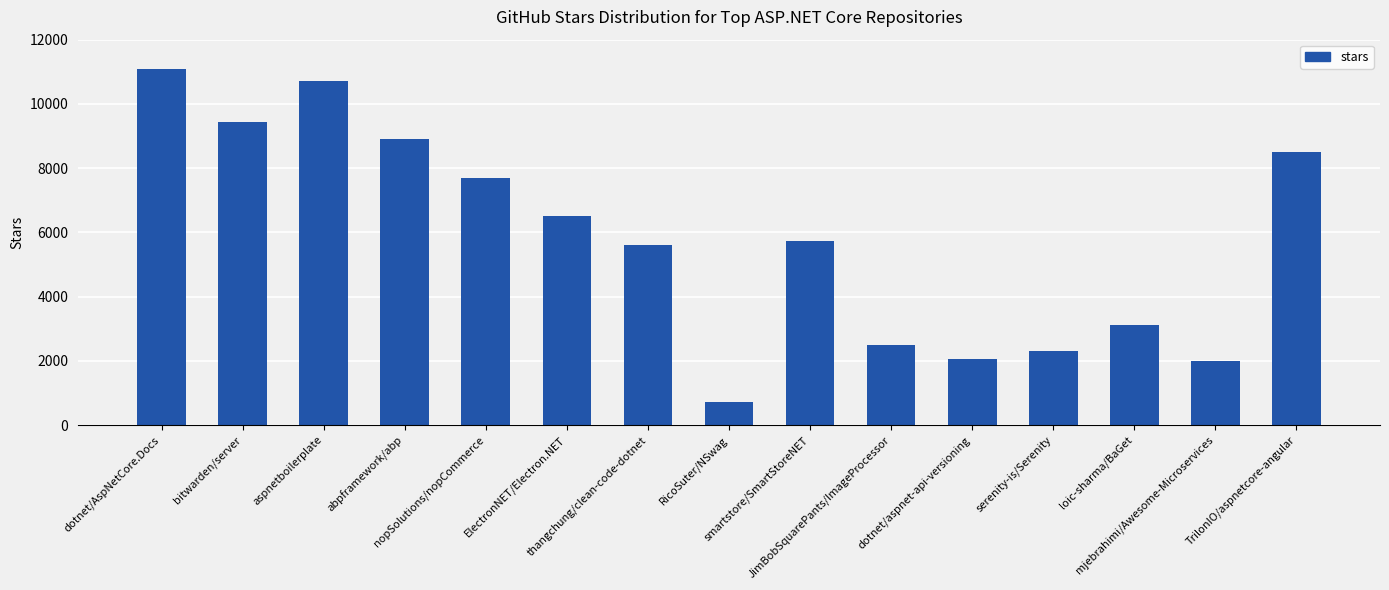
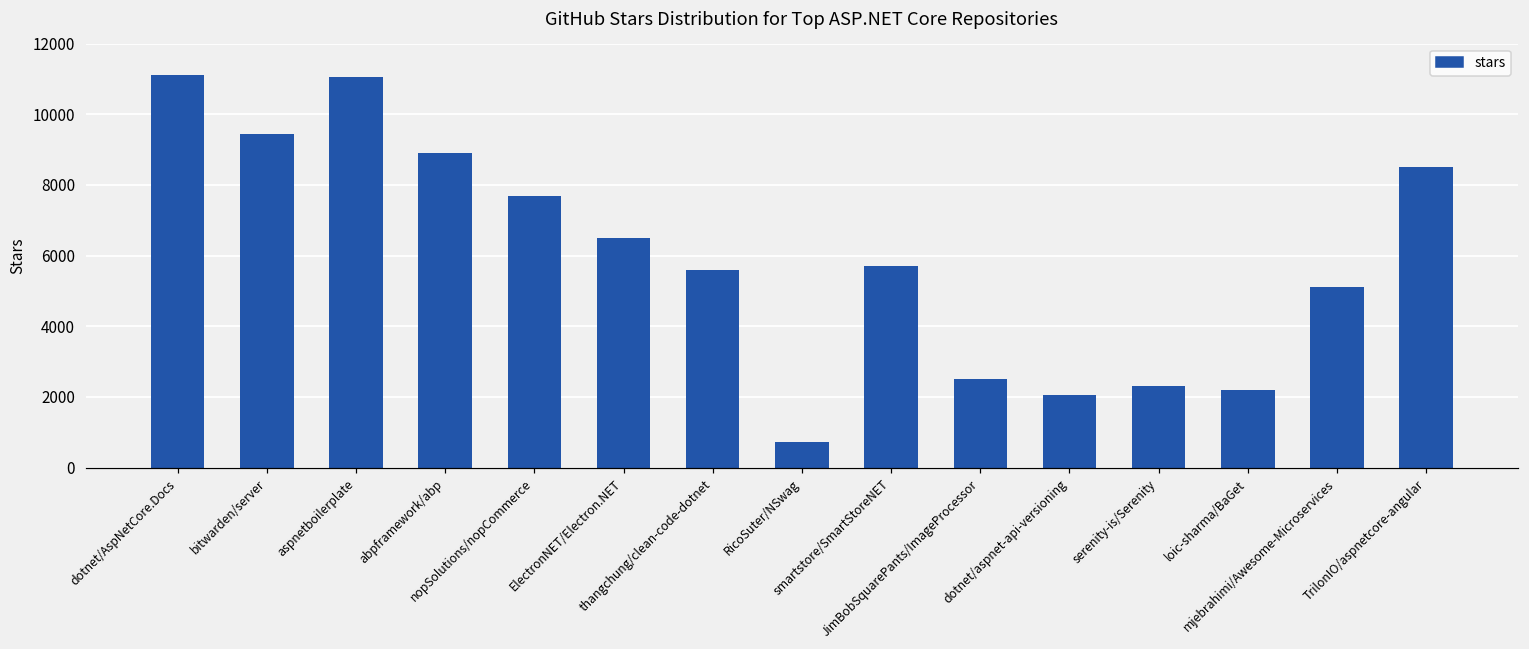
  {
    "dotnet/AspNetCore.Docs": 11100,
    "bitwarden/server": 9400,
-   "aspnetboilerplate": 10700,
+   "aspnetboilerplate": 11100,
    "abpframework/abp": 8900,
    "nopSolutions/nopCommerce": 7700,
    "ElectronNET/Electron.NET": 6500,
    "thangchung/clean-code-dotnet": 5600,
    "RicoSuter/NSwag": 700,
    "smartstore/SmartStoreNET": 5700,
    "JimBobSquarePants/ImageProcessor": 2500,
    "dotnet/aspnet-api-versioning": 2100,
    "serenity-is/Serenity": 2300,
-   "loic-sharma/BaGet": 3100,
-   "mjebrahimi/Awesome-Microservices": 2000,
+   "loic-sharma/BaGet": 2200,
+   "mjebrahimi/Awesome-Microservices": 5100,
    "TrilonIO/aspnetcore-angular": 8500
  }
